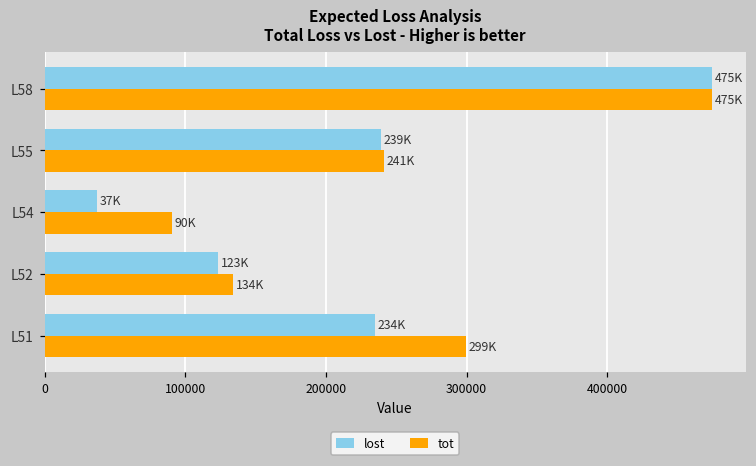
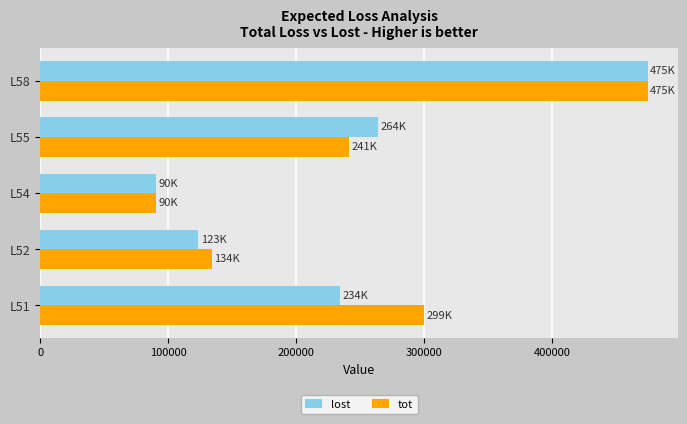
  {
    "lost": {
      "L58": "475K",
-     "L55": "239K",
-     "L54": "37K",
+     "L55": "264K",
+     "L54": "90K",
      "L52": "123K",
      "L51": "234K"
    },
    "tot": {
      "L58": "475K",
      "L55": "241K",
      "L54": "90K",
      "L52": "134K",
      "L51": "299K"
    }
  }
